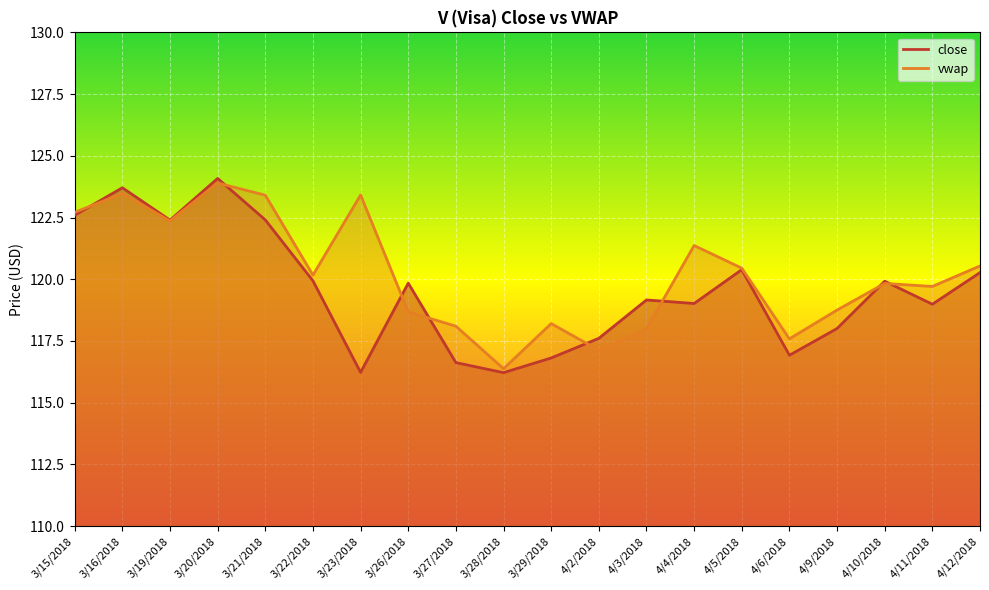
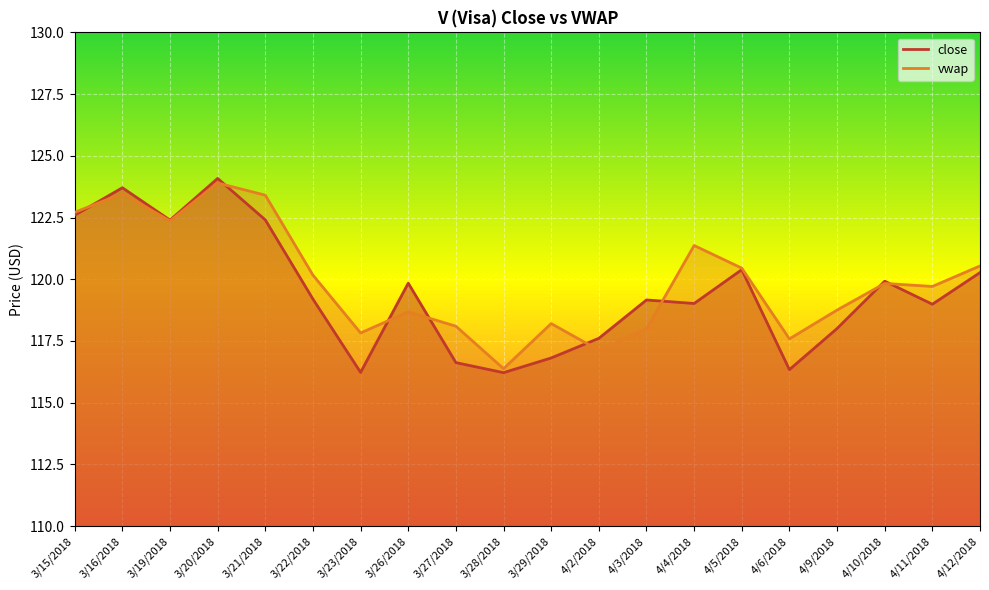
  {
    "close": {
      "3/15/2018": 122.6,
      "3/16/2018": 123.7,
      "3/20/2018": 124.1,
      "3/21/2018": 122.4,
-     "3/22/2018": 119.9,
+     "3/22/2018": 119.2,
      "3/23/2018": 116.2,
      "3/26/2018": 119.8,
      "3/27/2018": 116.6,
      "3/28/2018": 116.2,
      "3/29/2018": 116.8,
      "4/2/2018": 117.6,
      "4/3/2018": 119.2,
      "4/4/2018": 119.0,
-     "4/6/2018": 116.9,
+     "4/6/2018": 116.3,
      "4/9/2018": 118.0,
      "4/11/2018": 119.0,
      "4/12/2018": 120.3
    },
    "vwap": {
      "3/15/2018": 122.7,
      "3/16/2018": 123.5,
      "3/20/2018": 123.9,
      "3/21/2018": 123.4,
      "3/22/2018": 120.2,
-     "3/23/2018": 123.4,
+     "3/23/2018": 117.8,
      "3/26/2018": 118.7,
      "3/27/2018": 118.1,
      "3/28/2018": 116.4,
      "3/29/2018": 118.2,
      "4/2/2018": 117.1,
      "4/3/2018": 118.0,
      "4/4/2018": 121.4,
      "4/6/2018": 117.6,
      "4/9/2018": 118.7,
      "4/11/2018": 119.7,
      "4/12/2018": 120.5
    }
  }
